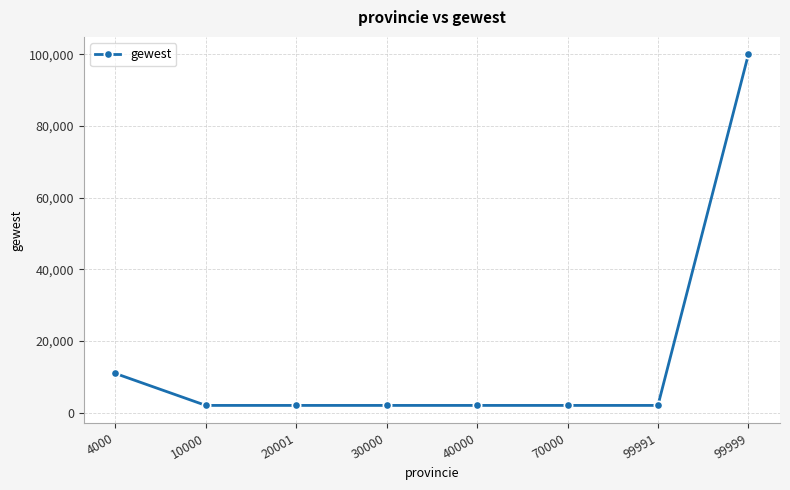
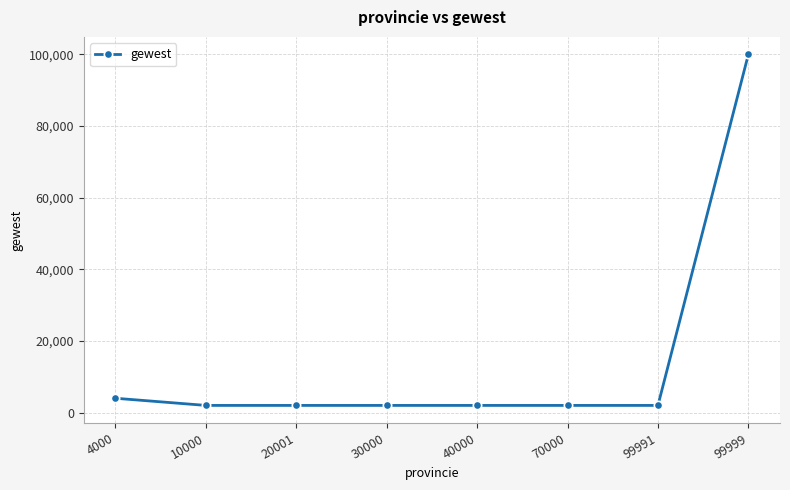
  {
-   "4000": "11,000",
+   "4000": "4,000",
    "10000": "2,000",
    "20001": "2,000",
    "30000": "2,000",
    "40000": "2,000",
    "70000": "2,000",
    "99991": "2,000",
    "99999": "100,000"
  }
